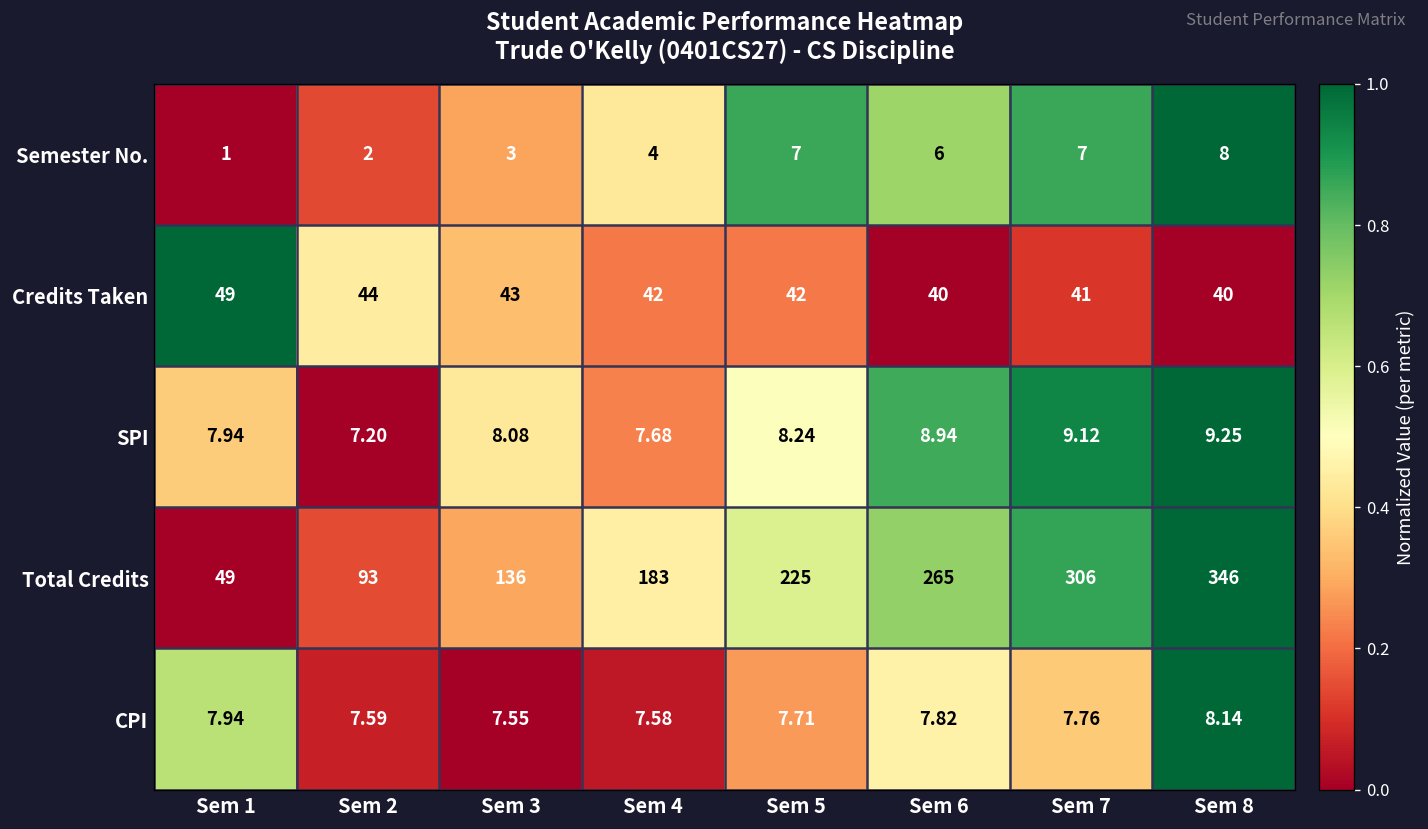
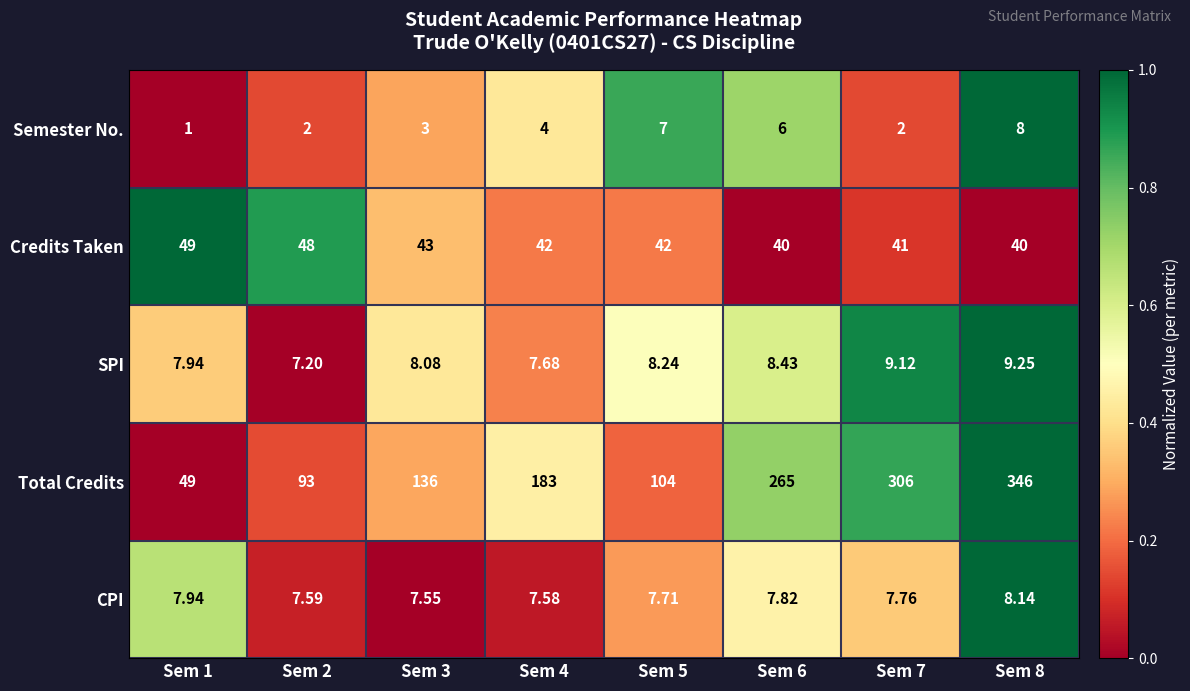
  {
    "Semester No.": {
      "Sem 1": 1,
      "Sem 2": 2,
      "Sem 3": 3,
      "Sem 4": 4,
      "Sem 5": 7,
      "Sem 6": 6,
-     "Sem 7": 7,
+     "Sem 7": 2,
      "Sem 8": 8
    },
    "Credits Taken": {
      "Sem 1": 49,
-     "Sem 2": 44,
+     "Sem 2": 48,
      "Sem 3": 43,
      "Sem 4": 42,
      "Sem 5": 42,
      "Sem 6": 40,
      "Sem 7": 41,
      "Sem 8": 40
    },
    "SPI": {
      "Sem 1": 7.94,
      "Sem 2": 7.20,
      "Sem 3": 8.08,
      "Sem 4": 7.68,
      "Sem 5": 8.24,
-     "Sem 6": 8.94,
+     "Sem 6": 8.43,
      "Sem 7": 9.12,
      "Sem 8": 9.25
    },
    "Total Credits": {
      "Sem 1": 49,
      "Sem 2": 93,
      "Sem 3": 136,
      "Sem 4": 183,
-     "Sem 5": 225,
+     "Sem 5": 104,
      "Sem 6": 265,
      "Sem 7": 306,
      "Sem 8": 346
    },
    "CPI": {
      "Sem 1": 7.94,
      "Sem 2": 7.59,
      "Sem 3": 7.55,
      "Sem 4": 7.58,
      "Sem 5": 7.71,
      "Sem 6": 7.82,
      "Sem 7": 7.76,
      "Sem 8": 8.14
    }
  }
